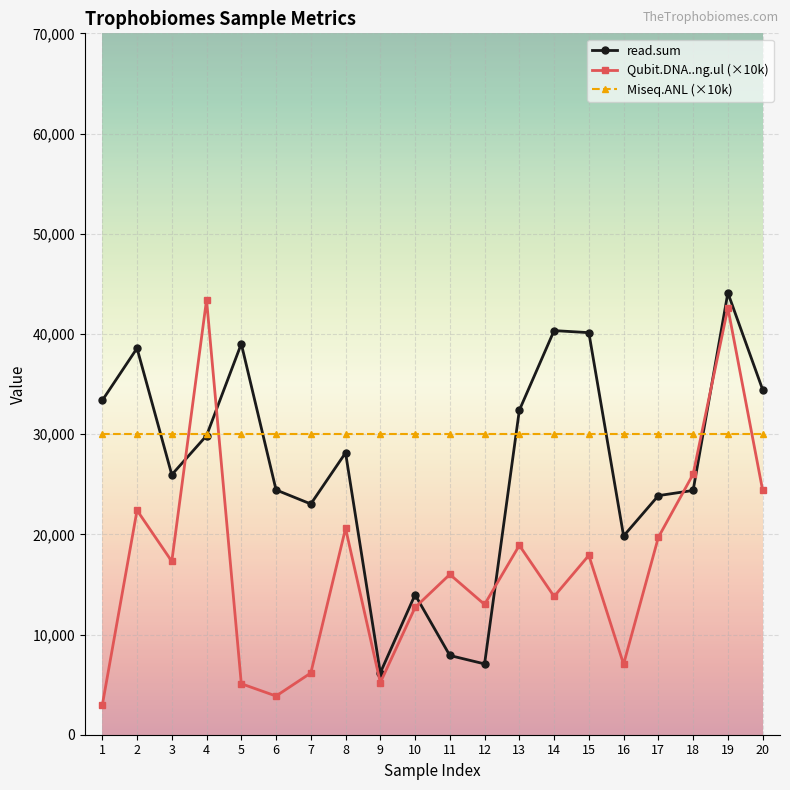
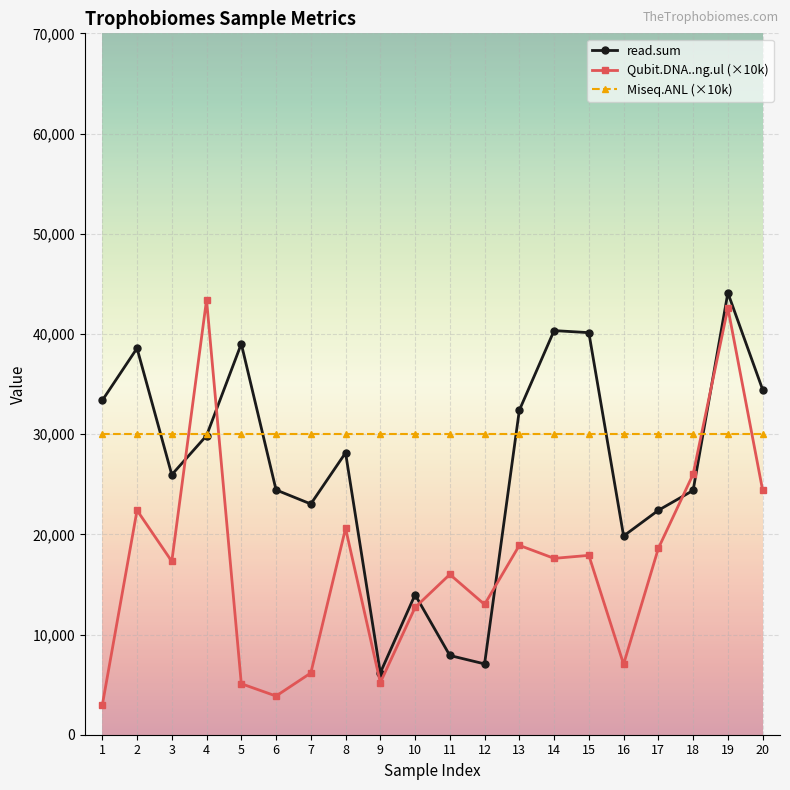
  {
    "read.sum": {
      "1": "33,400",
      "2": "38,600",
      "3": "25,900",
      "5": "39,000",
      "6": "24,400",
      "7": "23,000",
      "8": "28,100",
      "9": "6,200",
      "10": "14,000",
      "11": "7,900",
      "12": "7,100",
      "13": "32,400",
      "14": "40,300",
      "15": "40,100",
      "16": "19,800",
-     "17": "23,900",
+     "17": "22,400",
      "18": "24,400",
      "19": "44,100",
      "20": "34,400"
    },
    "Qubit.DNA..ng.ul (×10k)": {
      "1": "2,900",
      "2": "22,400",
      "3": "17,300",
      "4": "43,400",
      "5": "5,100",
      "6": "3,900",
      "7": "6,200",
      "8": "20,600",
      "9": "5,200",
      "10": "12,700",
      "11": "16,000",
      "12": "13,000",
      "13": "18,900",
-     "14": "13,800",
+     "14": "17,600",
      "15": "17,900",
      "16": "7,000",
-     "17": "19,700",
+     "17": "18,600",
      "18": "26,000",
      "19": "42,600",
      "20": "24,400"
    },
    "Miseq.ANL (×10k)": {
      "1": "30,000",
      "2": "30,000",
      "3": "30,000",
      "5": "30,000",
      "6": "30,000",
      "7": "30,000",
      "8": "30,000",
      "9": "30,000",
      "10": "30,000",
      "11": "30,000",
      "12": "30,000",
      "13": "30,000",
      "14": "30,000",
      "15": "30,000",
      "16": "30,000",
      "17": "30,000",
      "18": "30,000",
      "19": "30,000",
      "20": "30,000"
    }
  }
